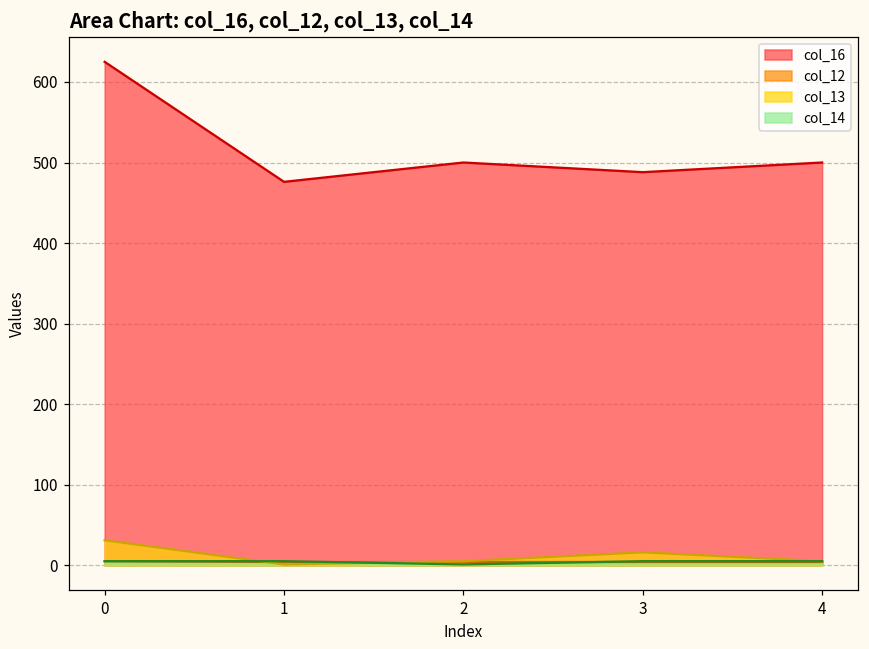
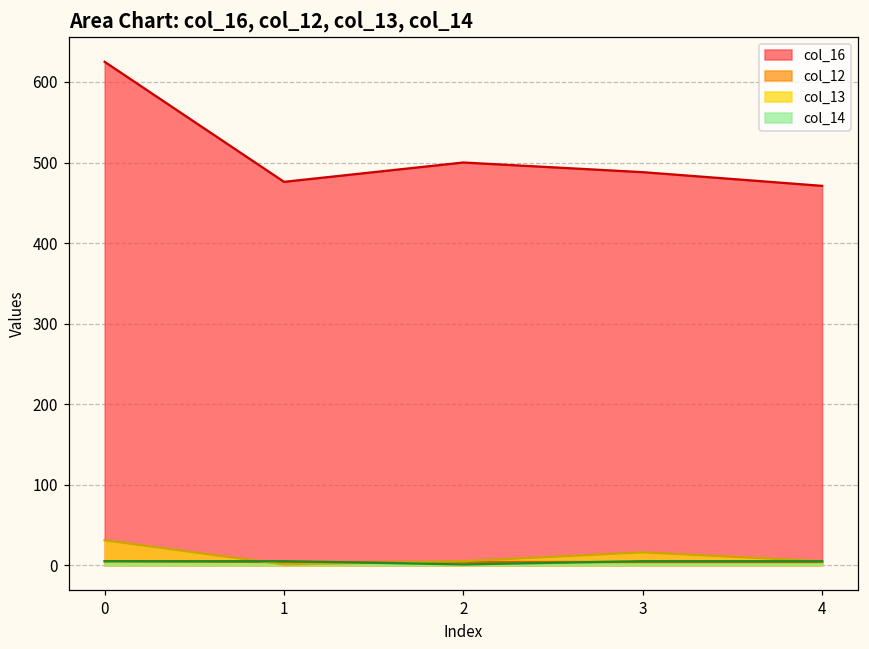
  {
    "col_16": {
      "0": 630,
      "1": 480,
      "2": 500,
      "3": 490,
-     "4": 500
+     "4": 470
    },
    "col_13": {
      "0": 30,
      "3": 20
    }
  }
